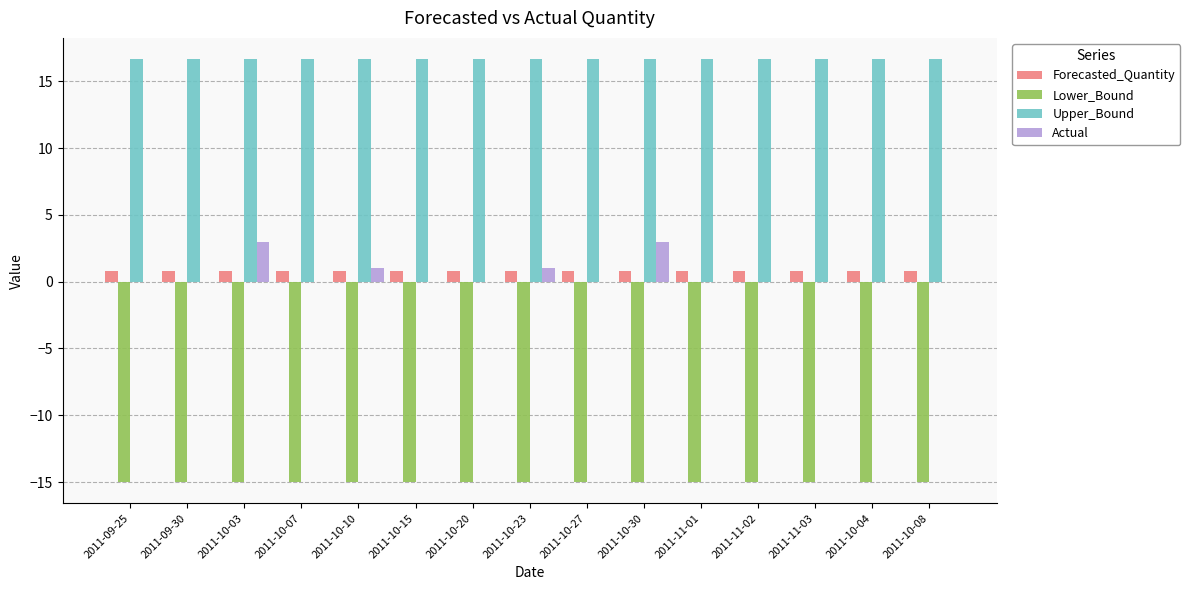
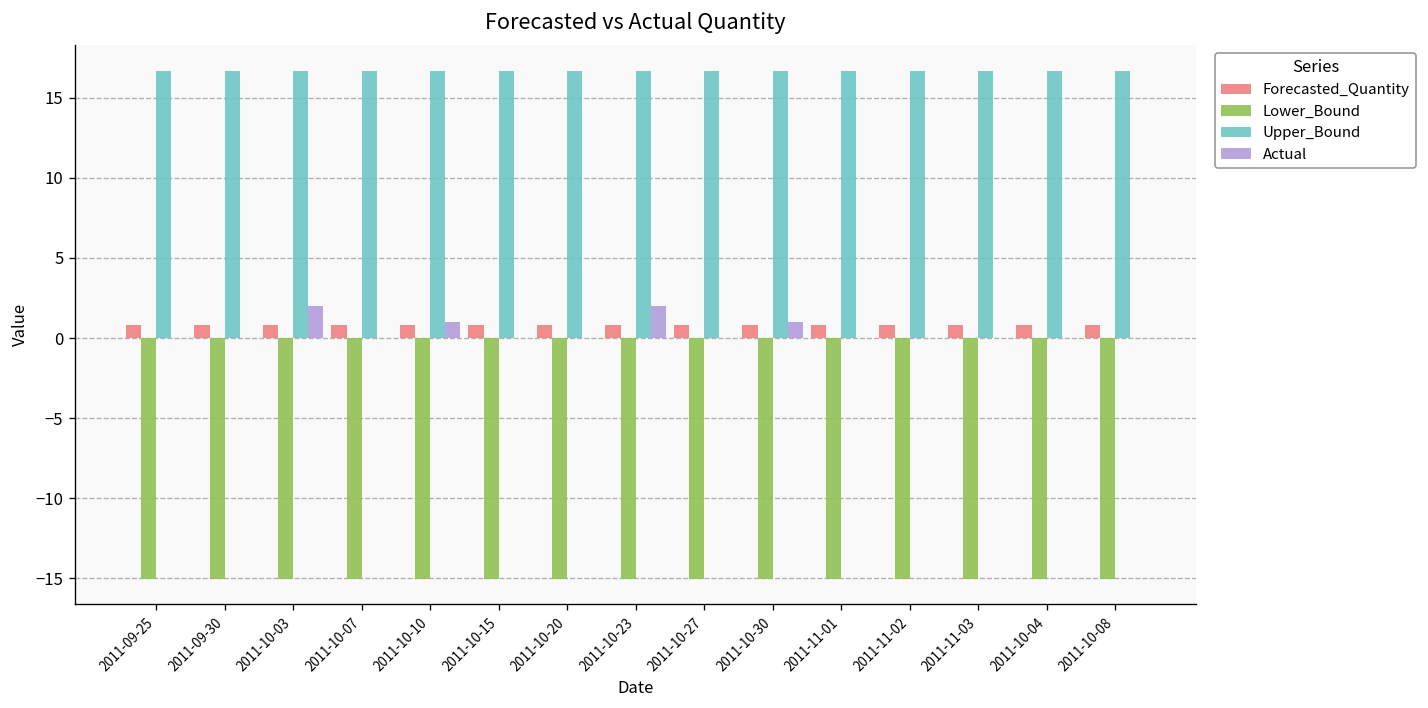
  {
    "Forecasted_Quantity": {
      "2011-09-25": 1,
      "2011-09-30": 1,
      "2011-10-03": 1,
      "2011-10-07": 1,
      "2011-10-10": 1,
      "2011-10-15": 1,
      "2011-10-20": 1,
      "2011-10-23": 1,
      "2011-10-27": 1,
      "2011-10-30": 1,
      "2011-11-01": 1,
      "2011-11-02": 1,
      "2011-11-03": 1,
      "2011-10-04": 1,
      "2011-10-08": 1
    },
    "Lower_Bound": {
      "2011-09-25": -15,
      "2011-09-30": -15,
      "2011-10-03": -15,
      "2011-10-07": -15,
      "2011-10-10": -15,
      "2011-10-15": -15,
      "2011-10-20": -15,
      "2011-10-23": -15,
      "2011-10-27": -15,
      "2011-10-30": -15,
      "2011-11-01": -15,
      "2011-11-02": -15,
      "2011-11-03": -15,
      "2011-10-04": -15,
      "2011-10-08": -15
    },
    "Upper_Bound": {
      "2011-09-25": 16.7,
      "2011-09-30": 16.7,
      "2011-10-03": 16.7,
      "2011-10-07": 16.7,
      "2011-10-10": 16.7,
      "2011-10-15": 16.7,
      "2011-10-20": 16.7,
      "2011-10-23": 16.7,
      "2011-10-27": 16.7,
      "2011-10-30": 16.7,
      "2011-11-01": 16.7,
      "2011-11-02": 16.7,
      "2011-11-03": 16.7,
      "2011-10-04": 16.7,
      "2011-10-08": 16.7
    },
    "Actual": {
      "2011-09-25": 0,
      "2011-09-30": 0,
-     "2011-10-03": 3,
+     "2011-10-03": 2,
      "2011-10-07": 0,
      "2011-10-10": 1,
      "2011-10-15": 0,
      "2011-10-20": 0,
-     "2011-10-23": 1,
+     "2011-10-23": 2,
      "2011-10-27": 0,
-     "2011-10-30": 3,
+     "2011-10-30": 1,
      "2011-11-01": 0,
      "2011-11-02": 0,
      "2011-11-03": 0,
      "2011-10-04": 0,
      "2011-10-08": 0
    }
  }
